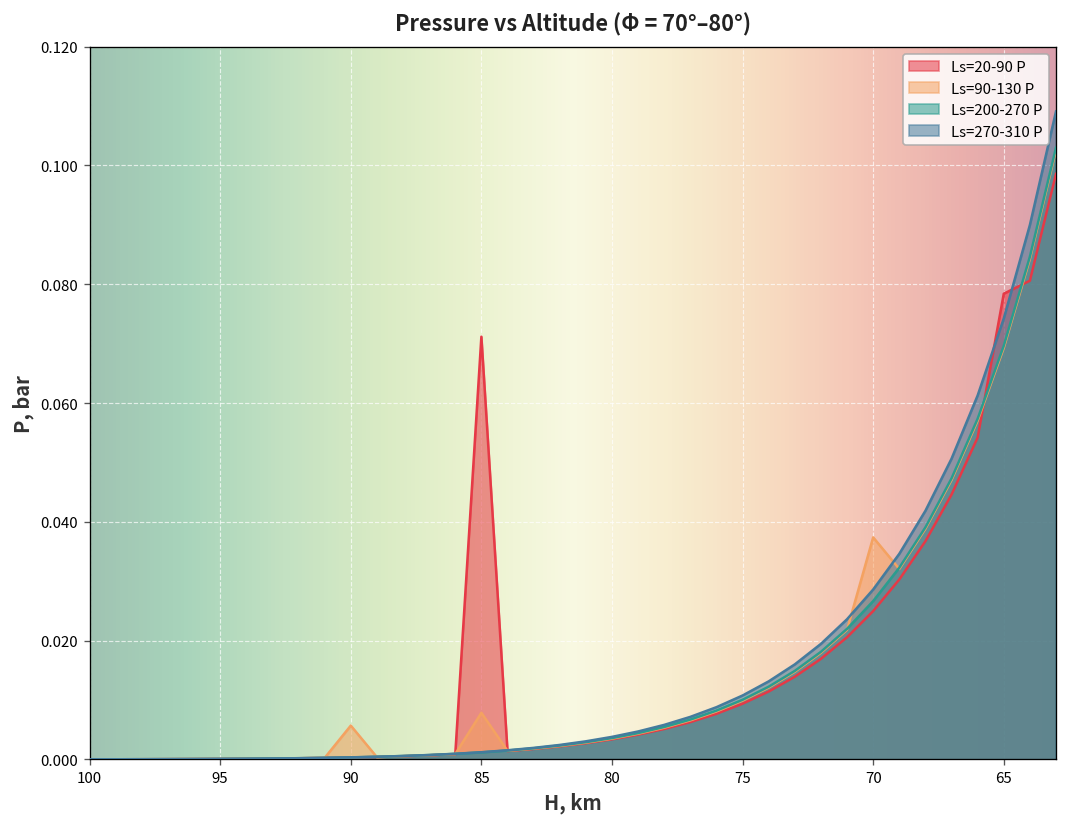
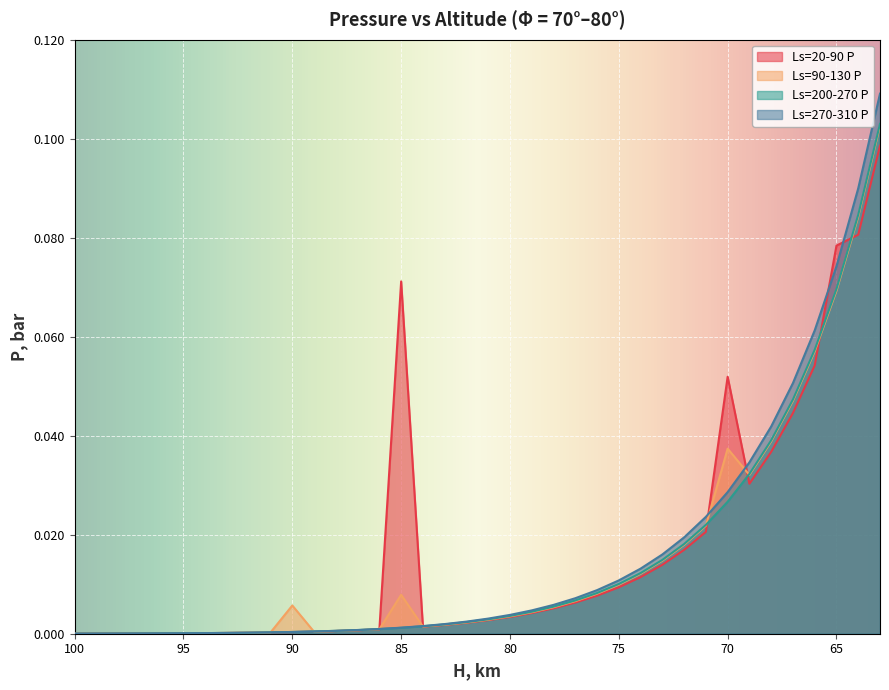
  {
    "Ls=20-90 P": {
      "85": 0.071,
      "75": 0.009,
-     "70": 0.025,
+     "70": 0.052,
      "65": 0.078
    },
    "Ls=90-130 P": {
      "90": 0.006,
      "85": 0.008,
      "70": 0.037
    }
  }
